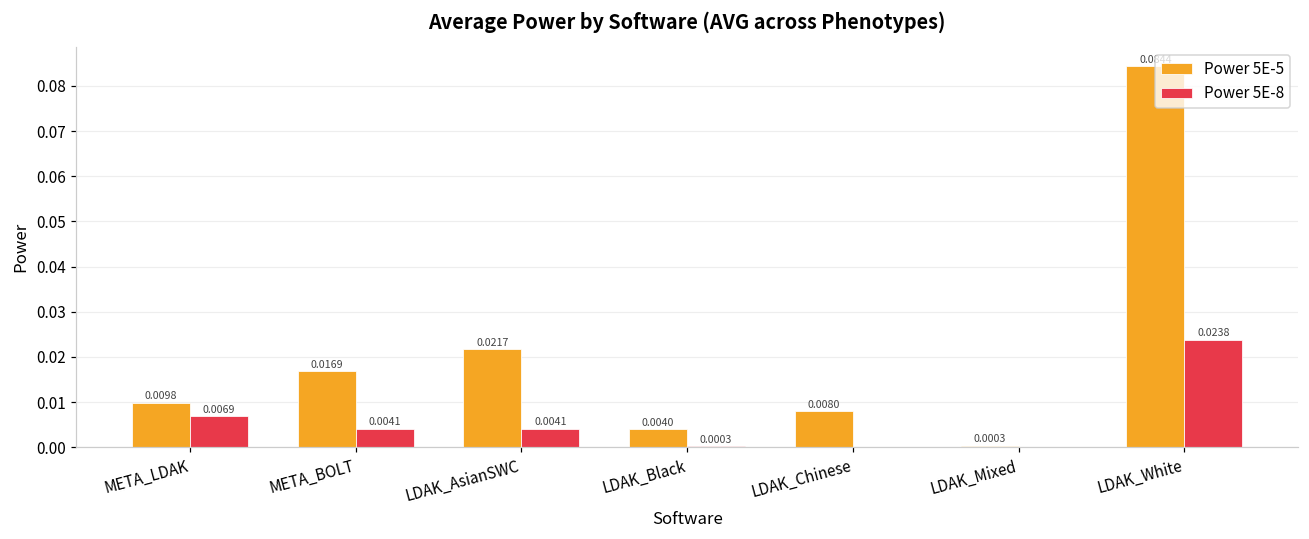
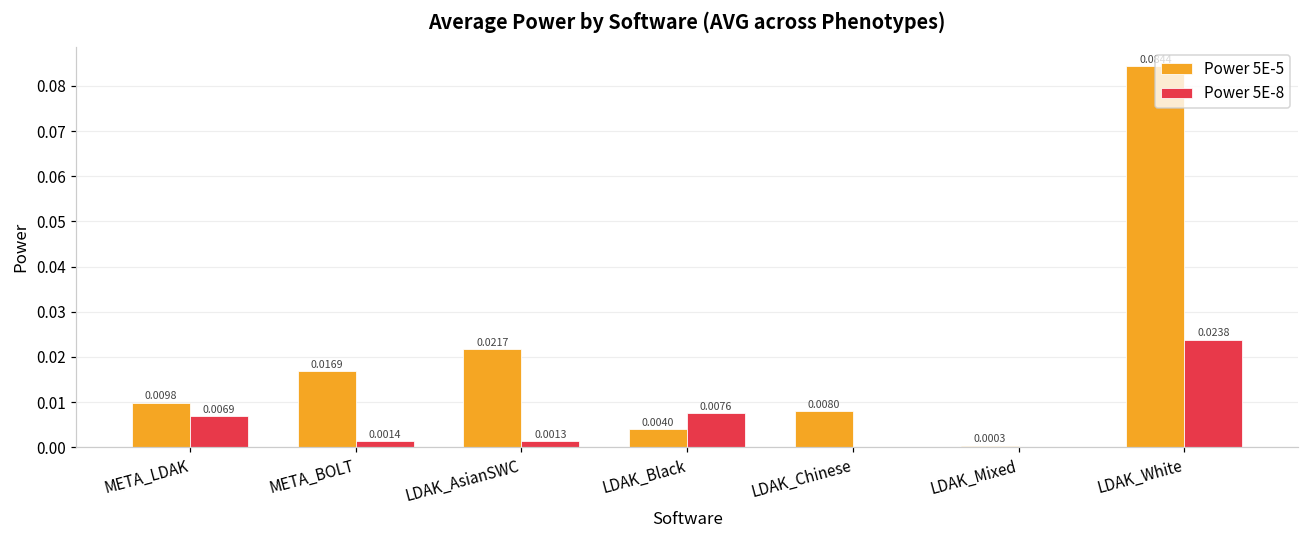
  {
    "Power 5E-5": {
      "META_LDAK": 0.0098,
      "META_BOLT": 0.0169,
      "LDAK_AsianSWC": 0.0217,
      "LDAK_Black": 0.0040,
      "LDAK_Chinese": 0.0080,
      "LDAK_Mixed": 0.0003
    },
    "Power 5E-8": {
      "META_LDAK": 0.0069,
-     "META_BOLT": 0.0041,
-     "LDAK_AsianSWC": 0.0041,
-     "LDAK_Black": 0.0003,
+     "META_BOLT": 0.0014,
+     "LDAK_AsianSWC": 0.0013,
+     "LDAK_Black": 0.0076,
      "LDAK_White": 0.0238
    }
  }
